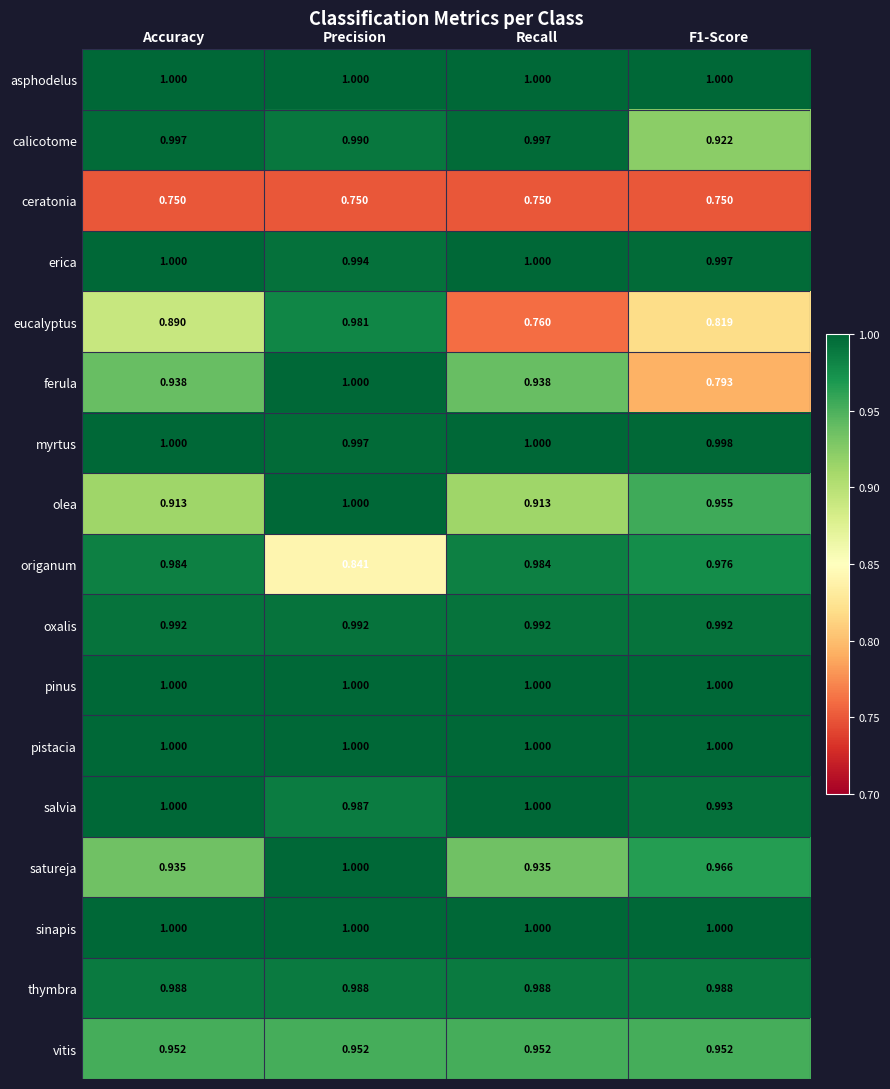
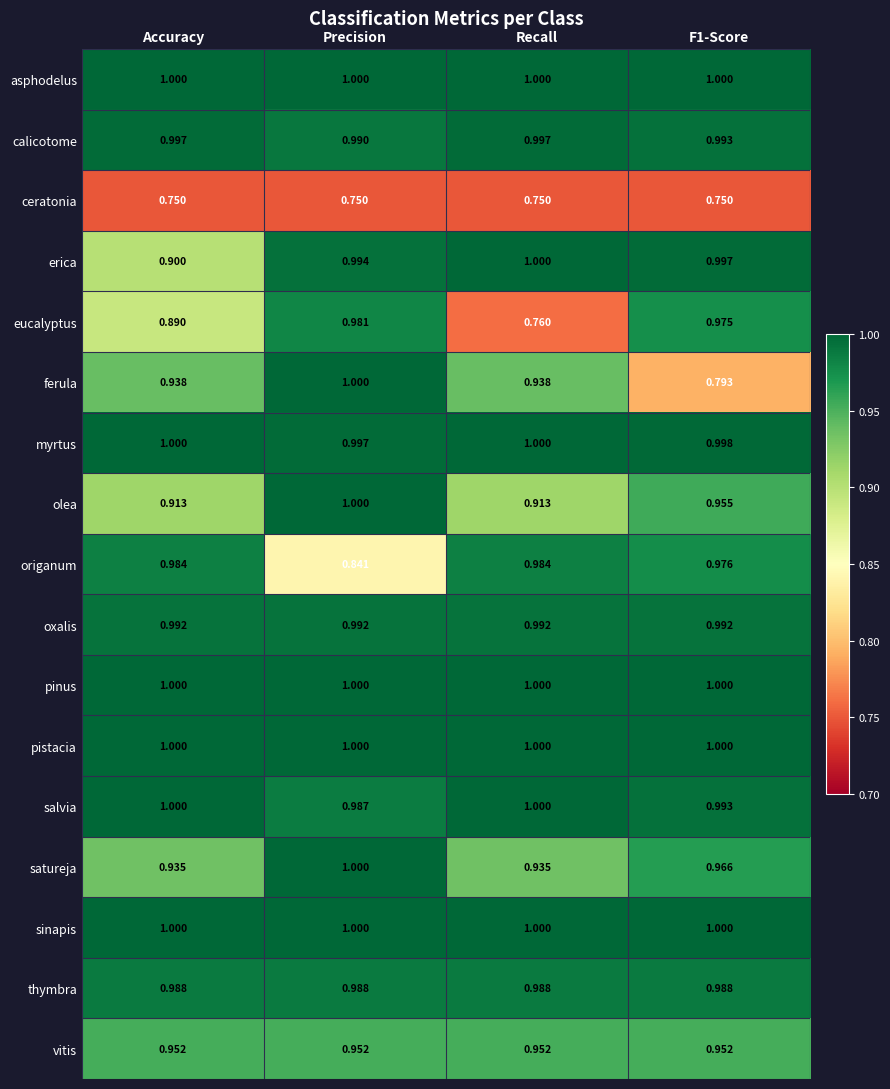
  {
    "asphodelus": {
      "Accuracy": 1.000,
      "Precision": 1.000,
      "Recall": 1.000,
      "F1-Score": 1.000
    },
    "calicotome": {
      "Accuracy": 0.997,
      "Precision": 0.990,
      "Recall": 0.997,
-     "F1-Score": 0.922
+     "F1-Score": 0.993
    },
    "ceratonia": {
      "Accuracy": 0.750,
      "Precision": 0.750,
      "Recall": 0.750,
      "F1-Score": 0.750
    },
    "erica": {
-     "Accuracy": 1.000,
+     "Accuracy": 0.900,
      "Precision": 0.994,
      "Recall": 1.000,
      "F1-Score": 0.997
    },
    "eucalyptus": {
      "Accuracy": 0.890,
      "Precision": 0.981,
      "Recall": 0.760,
-     "F1-Score": 0.819
+     "F1-Score": 0.975
    },
    "ferula": {
      "Accuracy": 0.938,
      "Precision": 1.000,
      "Recall": 0.938,
      "F1-Score": 0.793
    },
    "myrtus": {
      "Accuracy": 1.000,
      "Precision": 0.997,
      "Recall": 1.000,
      "F1-Score": 0.998
    },
    "olea": {
      "Accuracy": 0.913,
      "Precision": 1.000,
      "Recall": 0.913,
      "F1-Score": 0.955
    },
    "origanum": {
      "Accuracy": 0.984,
      "Precision": 0.841,
      "Recall": 0.984,
      "F1-Score": 0.976
    },
    "oxalis": {
      "Accuracy": 0.992,
      "Precision": 0.992,
      "Recall": 0.992,
      "F1-Score": 0.992
    },
    "pinus": {
      "Accuracy": 1.000,
      "Precision": 1.000,
      "Recall": 1.000,
      "F1-Score": 1.000
    },
    "pistacia": {
      "Accuracy": 1.000,
      "Precision": 1.000,
      "Recall": 1.000,
      "F1-Score": 1.000
    },
    "salvia": {
      "Accuracy": 1.000,
      "Precision": 0.987,
      "Recall": 1.000,
      "F1-Score": 0.993
    },
    "satureja": {
      "Accuracy": 0.935,
      "Precision": 1.000,
      "Recall": 0.935,
      "F1-Score": 0.966
    },
    "sinapis": {
      "Accuracy": 1.000,
      "Precision": 1.000,
      "Recall": 1.000,
      "F1-Score": 1.000
    },
    "thymbra": {
      "Accuracy": 0.988,
      "Precision": 0.988,
      "Recall": 0.988,
      "F1-Score": 0.988
    },
    "vitis": {
      "Accuracy": 0.952,
      "Precision": 0.952,
      "Recall": 0.952,
      "F1-Score": 0.952
    }
  }
